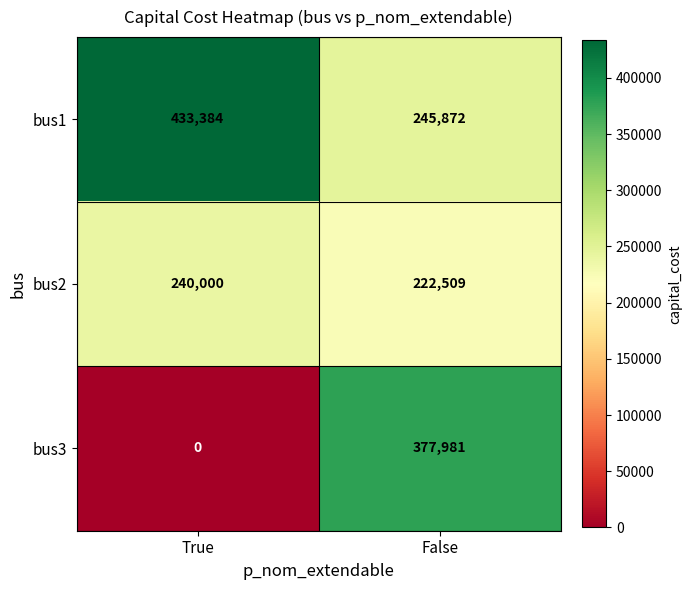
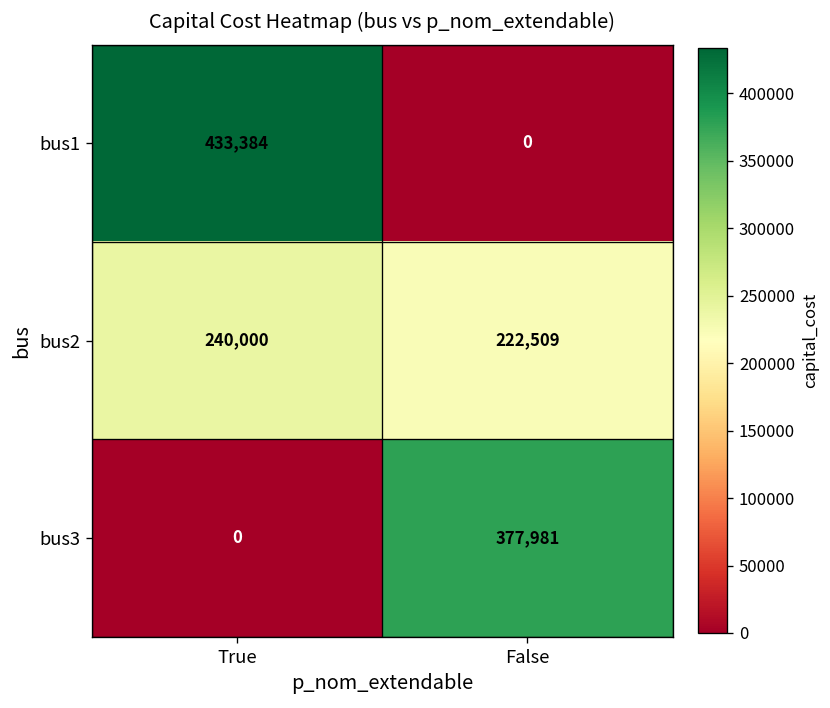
  {
    "bus1": {
      "True": "433,384",
-     "False": "245,872"
+     "False": "0"
    },
    "bus2": {
      "True": "240,000",
      "False": "222,509"
    },
    "bus3": {
      "True": "0",
      "False": "377,981"
    }
  }
